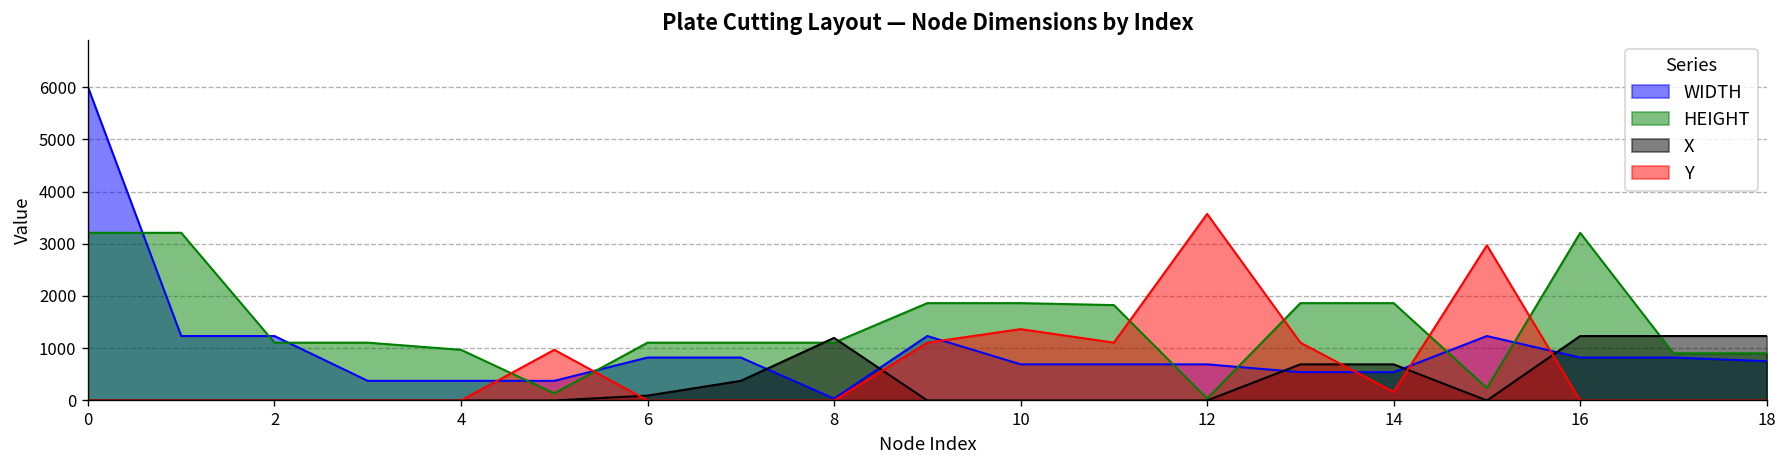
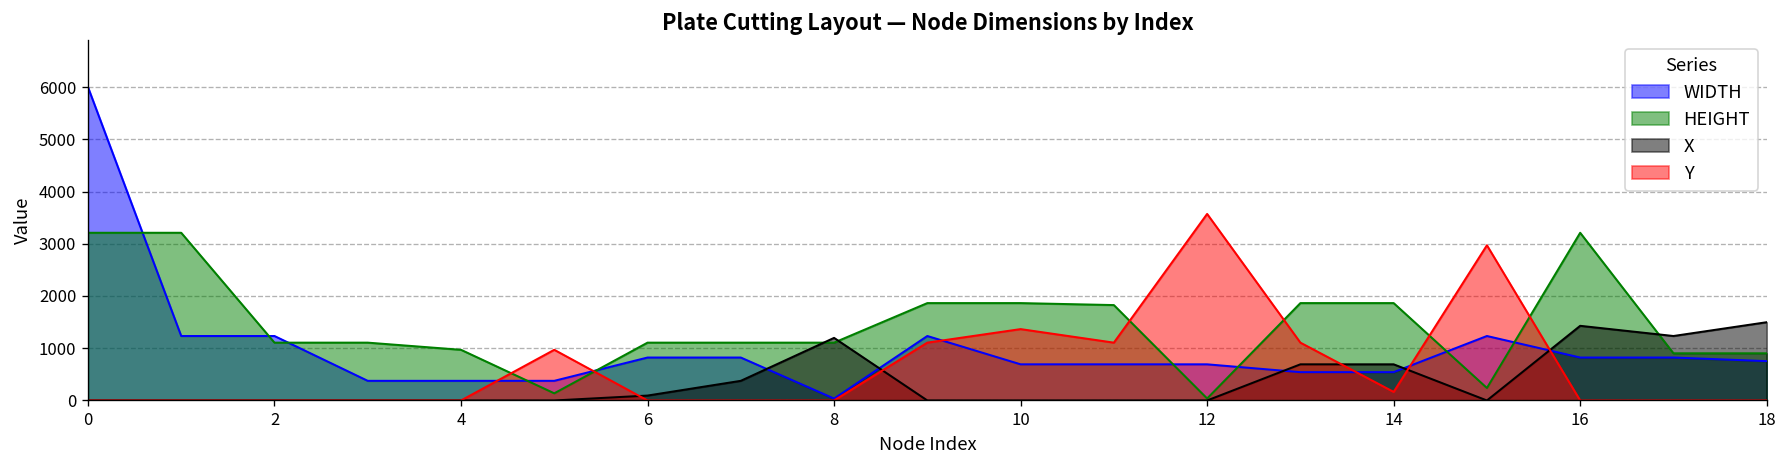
  {
    "WIDTH": {
      "0": 6000,
      "2": 1200,
      "4": 400,
      "6": 800,
      "10": 700,
      "12": 700,
      "14": 500,
      "16": 800,
      "18": 800
    },
    "HEIGHT": {
      "0": 3200,
      "2": 1100,
      "4": 1000,
      "6": 1100,
      "8": 1100,
      "10": 1900,
      "14": 1900,
      "16": 3200,
      "18": 900
    },
    "X": {
      "6": 100,
      "8": 1200,
      "10": 0,
      "14": 700,
-     "16": 1200,
-     "18": 1200
+     "16": 1400,
+     "18": 1500
    },
    "Y": {
      "6": 0,
      "10": 1400,
      "12": 3600,
      "14": 200,
      "16": 0,
      "18": 0
    }
  }
